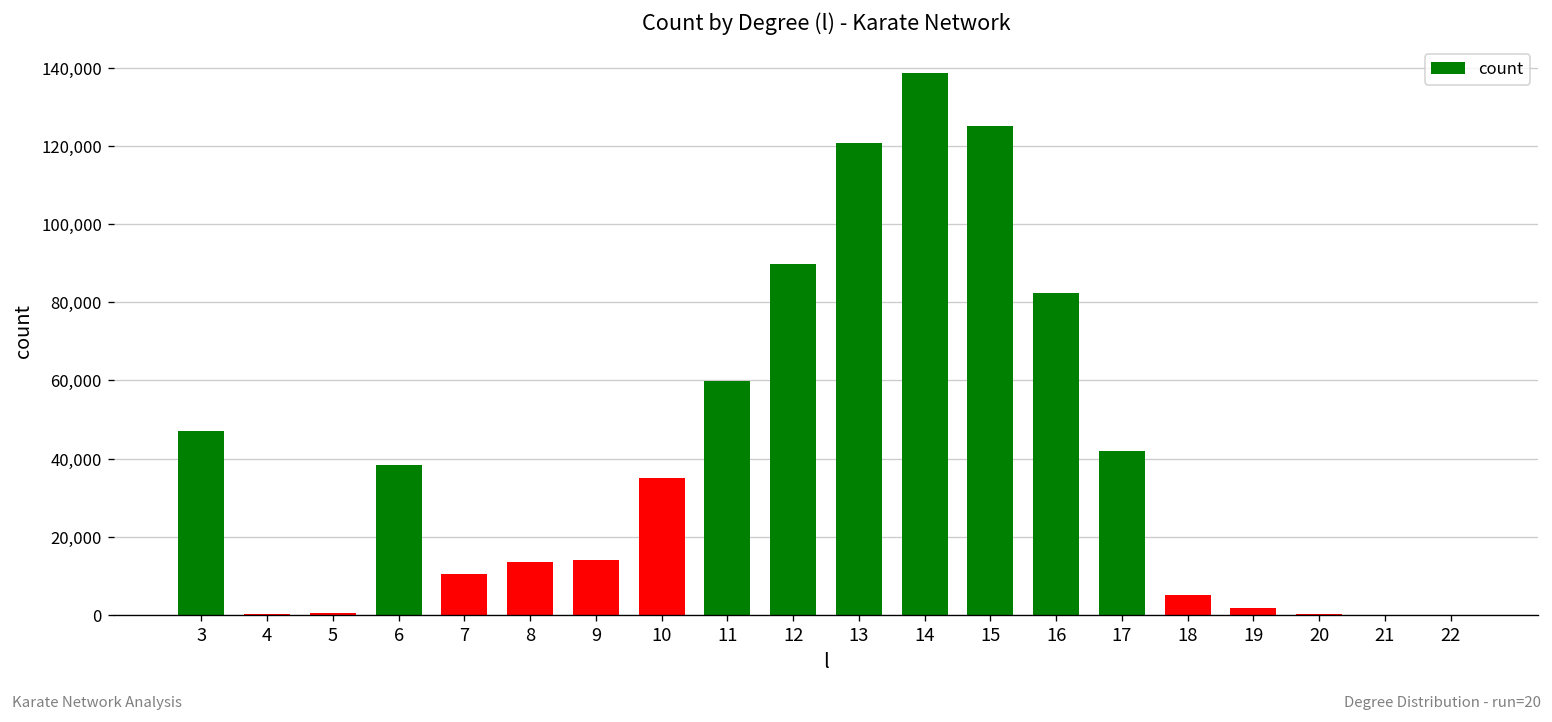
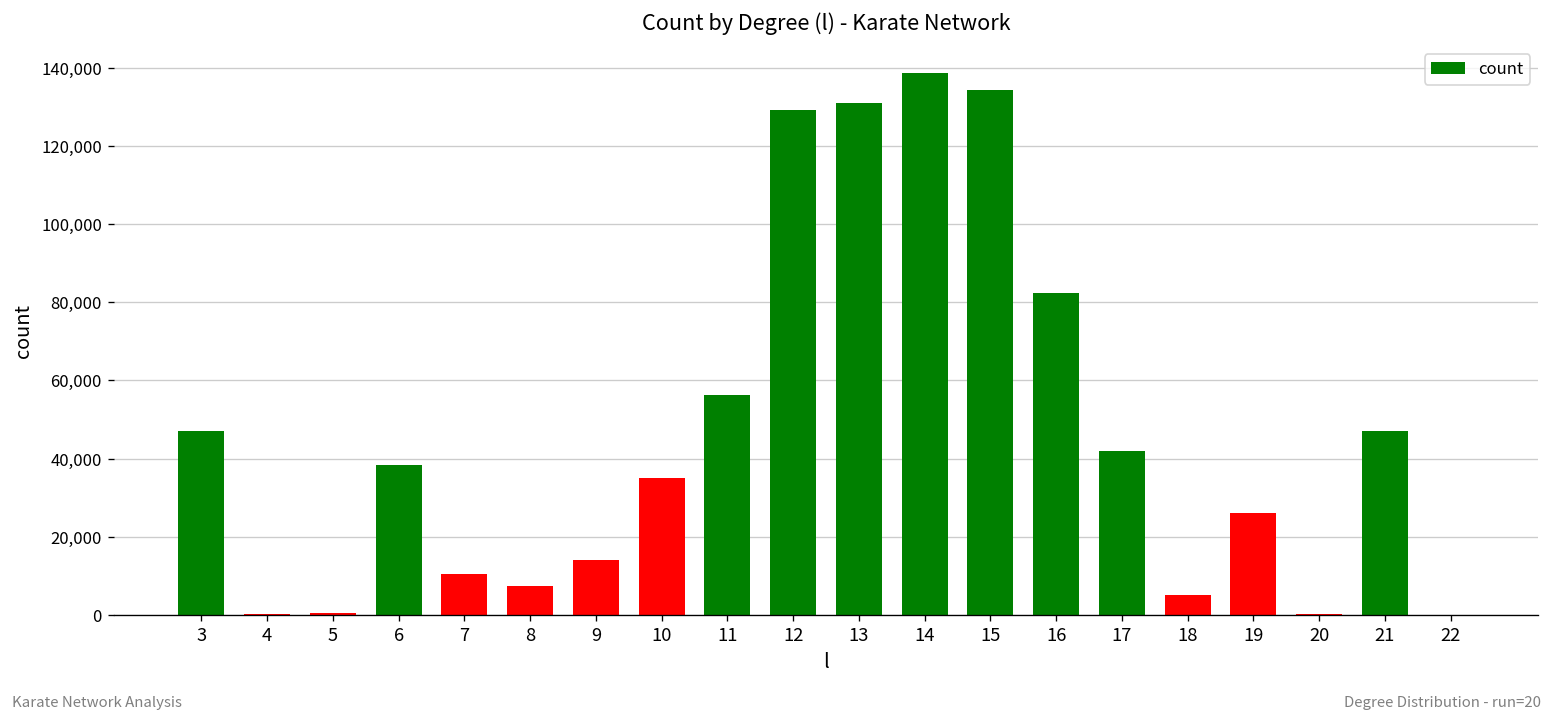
  {
    "3": "47,000",
    "6": "38,000",
    "7": "11,000",
-   "8": "13,000",
+   "8": "8,000",
    "9": "14,000",
    "10": "35,000",
-   "11": "60,000",
-   "12": "90,000",
-   "13": "121,000",
+   "11": "56,000",
+   "12": "129,000",
+   "13": "131,000",
    "14": "139,000",
-   "15": "125,000",
+   "15": "134,000",
    "16": "82,000",
    "17": "42,000",
    "18": "5,000",
-   "19": "2,000",
-   "21": "0",
+   "19": "26,000",
+   "21": "47,000",
    "22": "0"
  }
